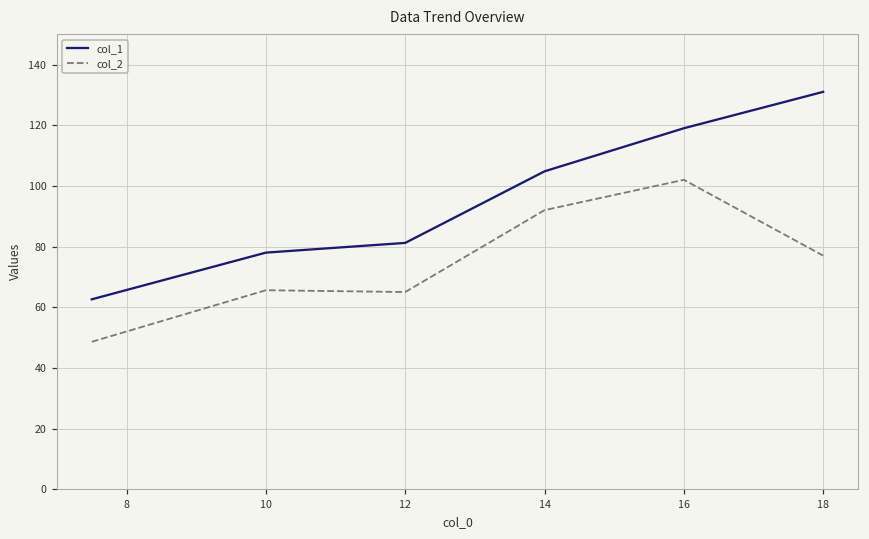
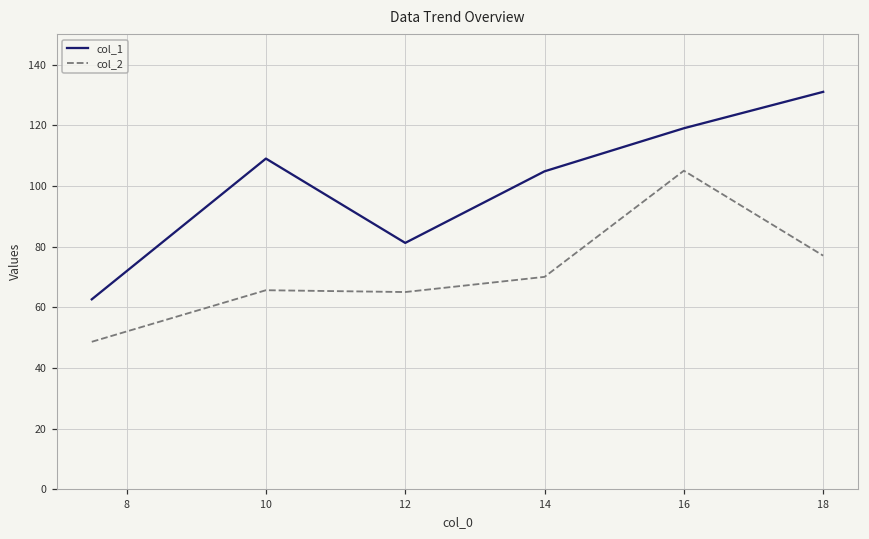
  {
    "col_1": {
-     "10": 78,
+     "10": 109,
      "12": 81,
      "14": 105,
      "16": 119,
      "18": 131
    },
    "col_2": {
      "10": 66,
      "12": 65,
-     "14": 92,
-     "16": 102,
+     "14": 70,
+     "16": 105,
      "18": 77
    }
  }
